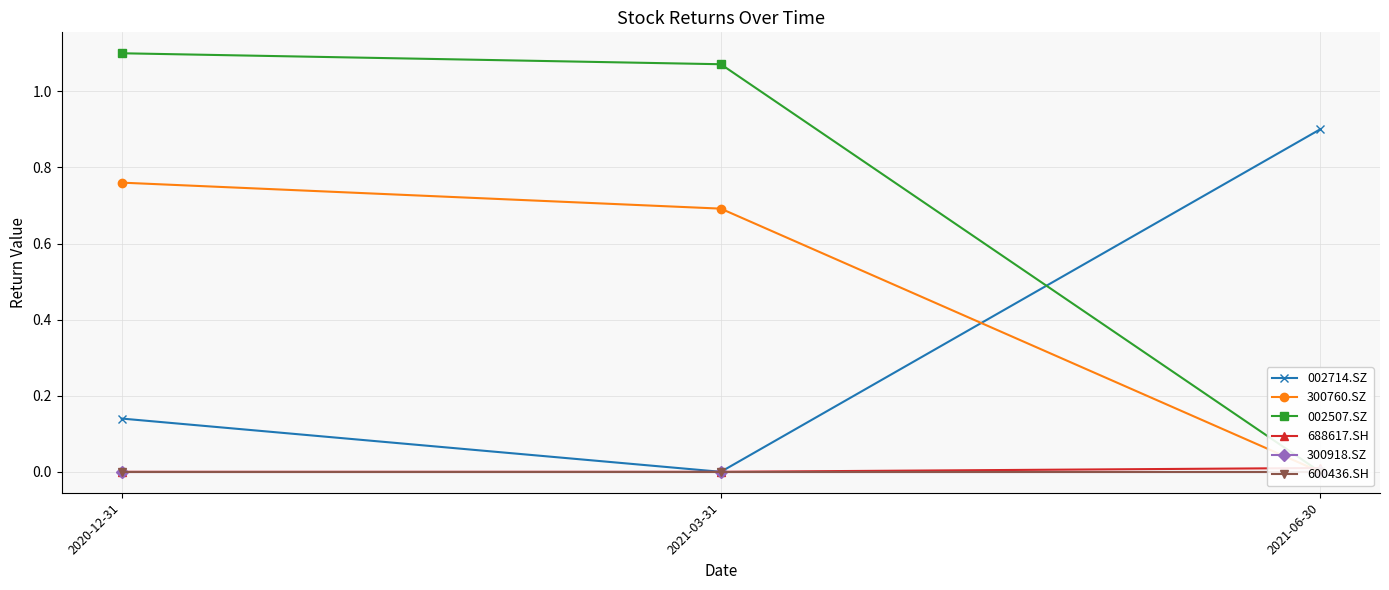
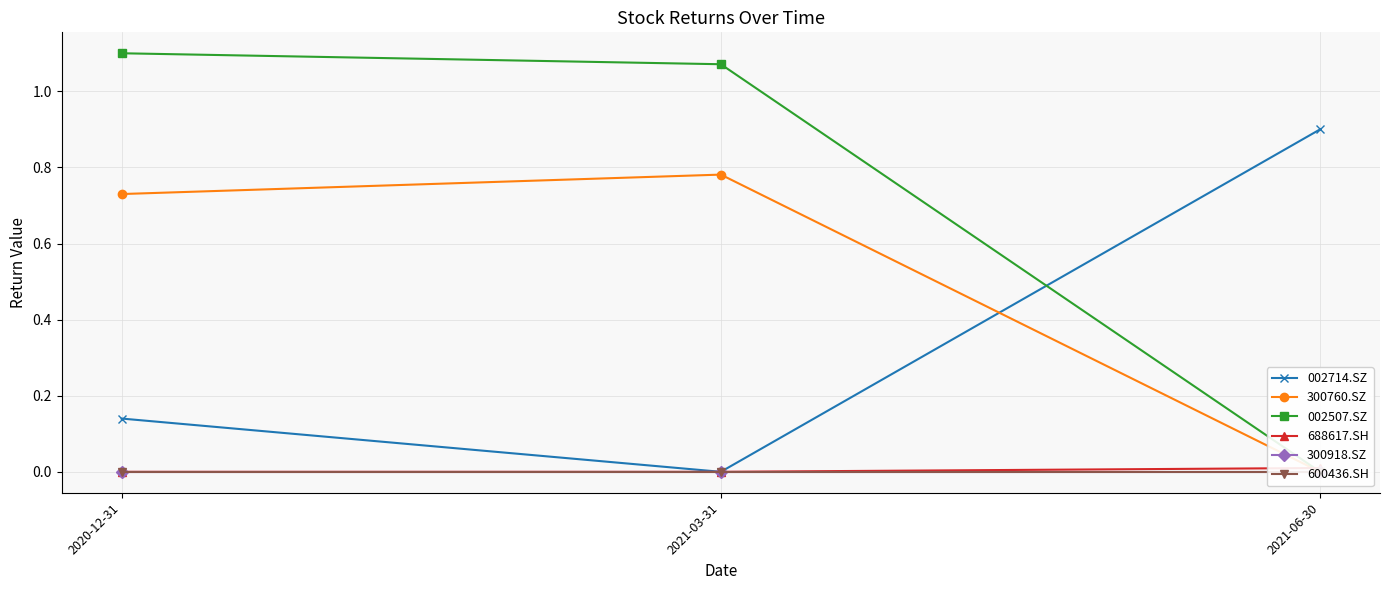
  {
    "002714.SZ": {
      "2020-12-31": 0.14,
      "2021-06-30": 0.90
    },
    "300760.SZ": {
-     "2020-12-31": 0.76,
-     "2021-03-31": 0.69
+     "2020-12-31": 0.73,
+     "2021-03-31": 0.78
    },
    "002507.SZ": {
      "2020-12-31": 1.10,
      "2021-03-31": 1.07
    }
  }
